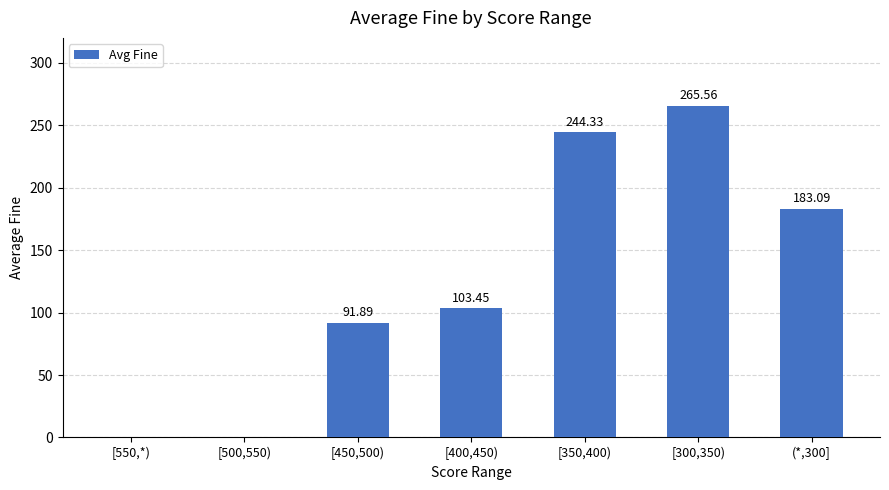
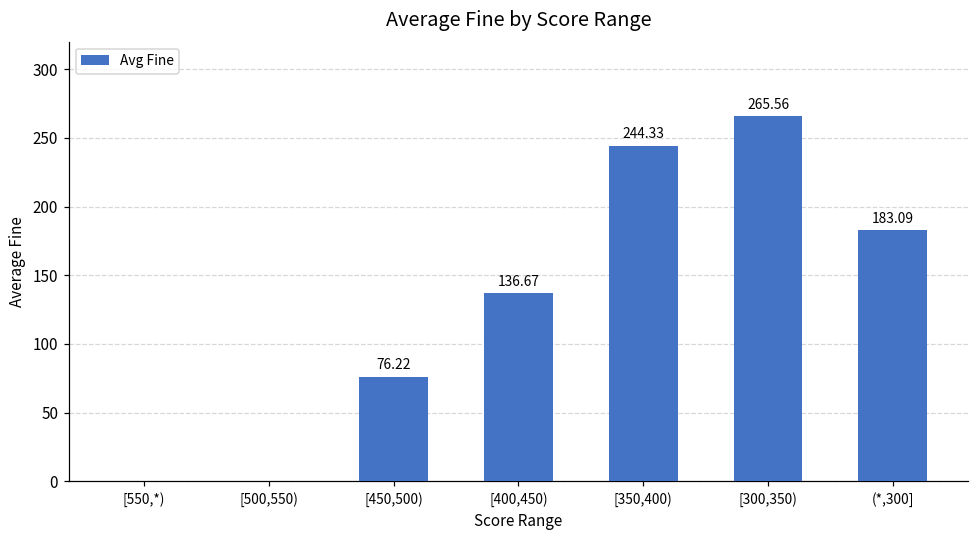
  {
-   "[450,500)": 91.89,
-   "[400,450)": 103.45,
+   "[450,500)": 76.22,
+   "[400,450)": 136.67,
    "[350,400)": 244.33,
    "[300,350)": 265.56,
    "(*,300]": 183.09
  }
